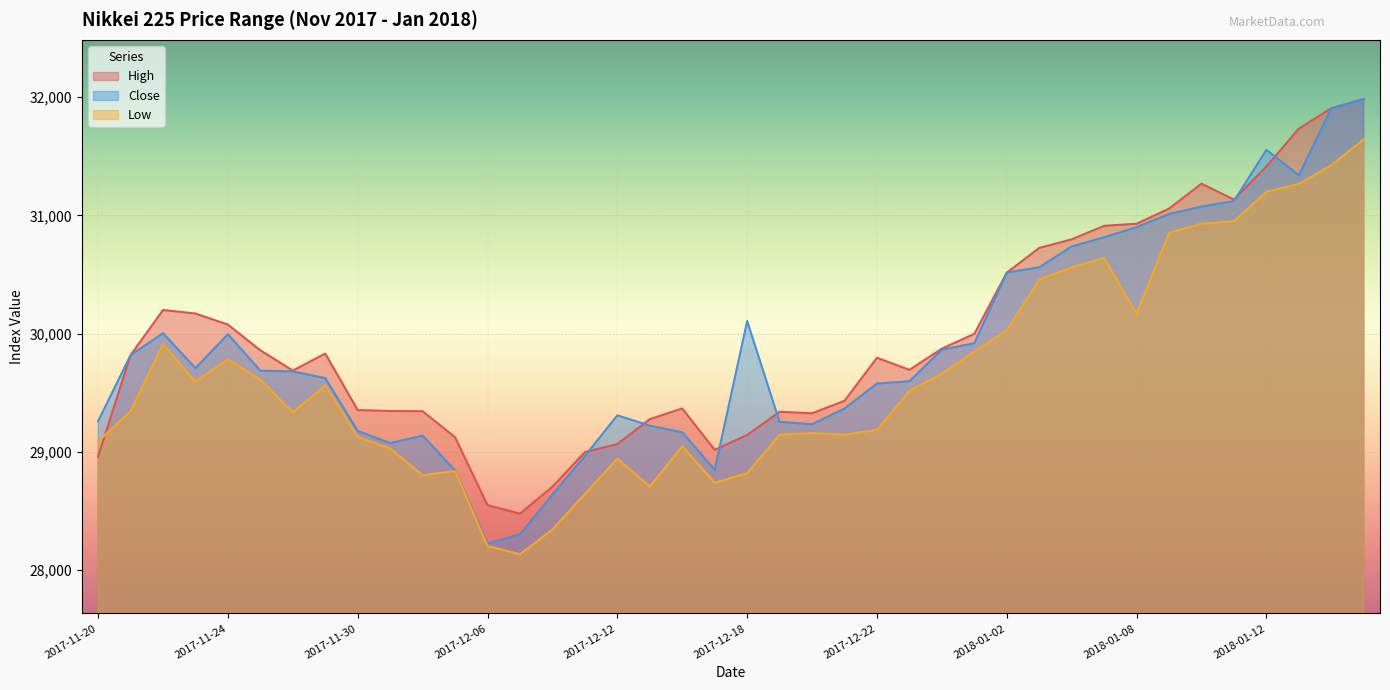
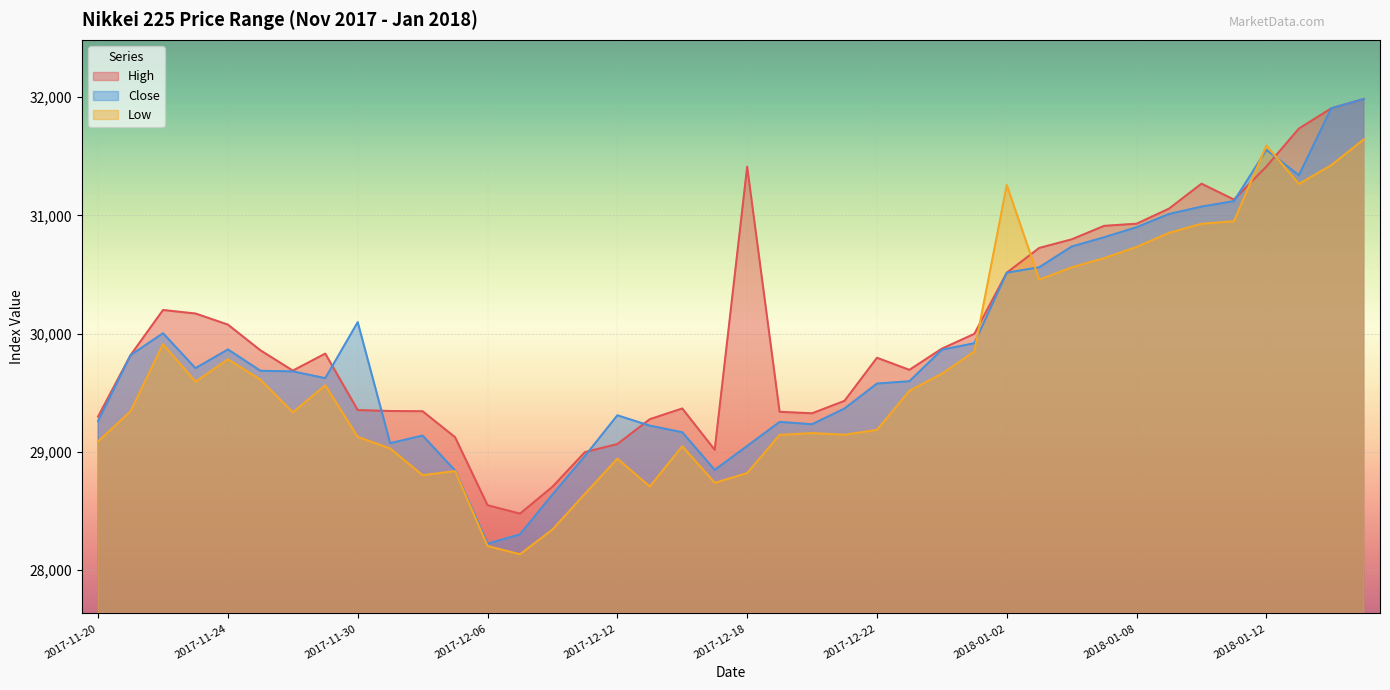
  {
    "High": {
-     "2017-11-20": "28,960",
+     "2017-11-20": "29,300",
      "2017-11-24": "30,080",
      "2017-11-30": "29,350",
      "2017-12-06": "28,550",
      "2017-12-12": "29,070",
-     "2017-12-18": "29,140",
+     "2017-12-18": "31,410",
      "2017-12-22": "29,800",
      "2018-01-08": "30,930",
      "2018-01-12": "31,410"
    },
    "Close": {
      "2017-11-20": "29,260",
-     "2017-11-24": "30,000",
-     "2017-11-30": "29,180",
+     "2017-11-24": "29,870",
+     "2017-11-30": "30,100",
      "2017-12-12": "29,310",
-     "2017-12-18": "30,110",
+     "2017-12-18": "29,050",
      "2017-12-22": "29,580",
      "2018-01-08": "30,900",
      "2018-01-12": "31,550"
    },
    "Low": {
      "2017-11-20": "29,090",
      "2017-11-24": "29,780",
      "2017-11-30": "29,130",
      "2017-12-12": "28,940",
      "2017-12-18": "28,820",
      "2017-12-22": "29,190",
-     "2018-01-02": "30,030",
-     "2018-01-08": "30,170",
-     "2018-01-12": "31,200"
+     "2018-01-02": "31,260",
+     "2018-01-08": "30,730",
+     "2018-01-12": "31,590"
    }
  }
